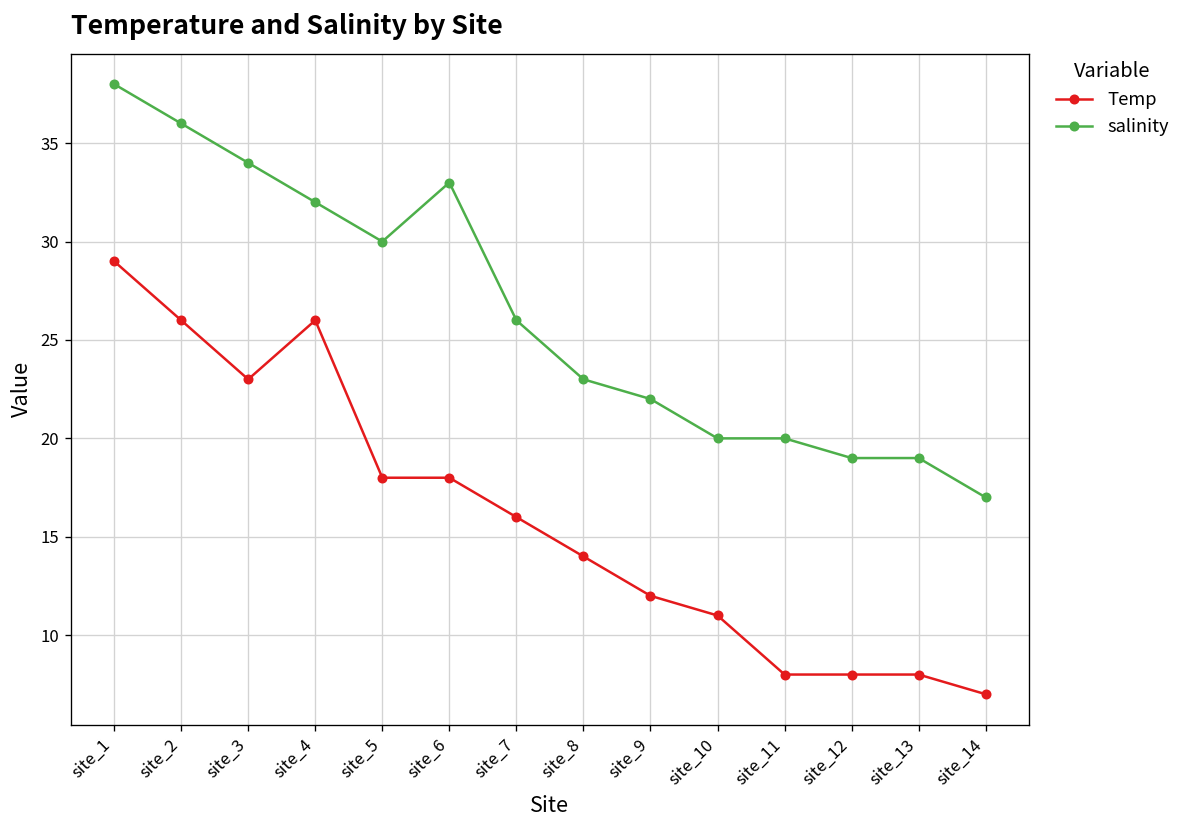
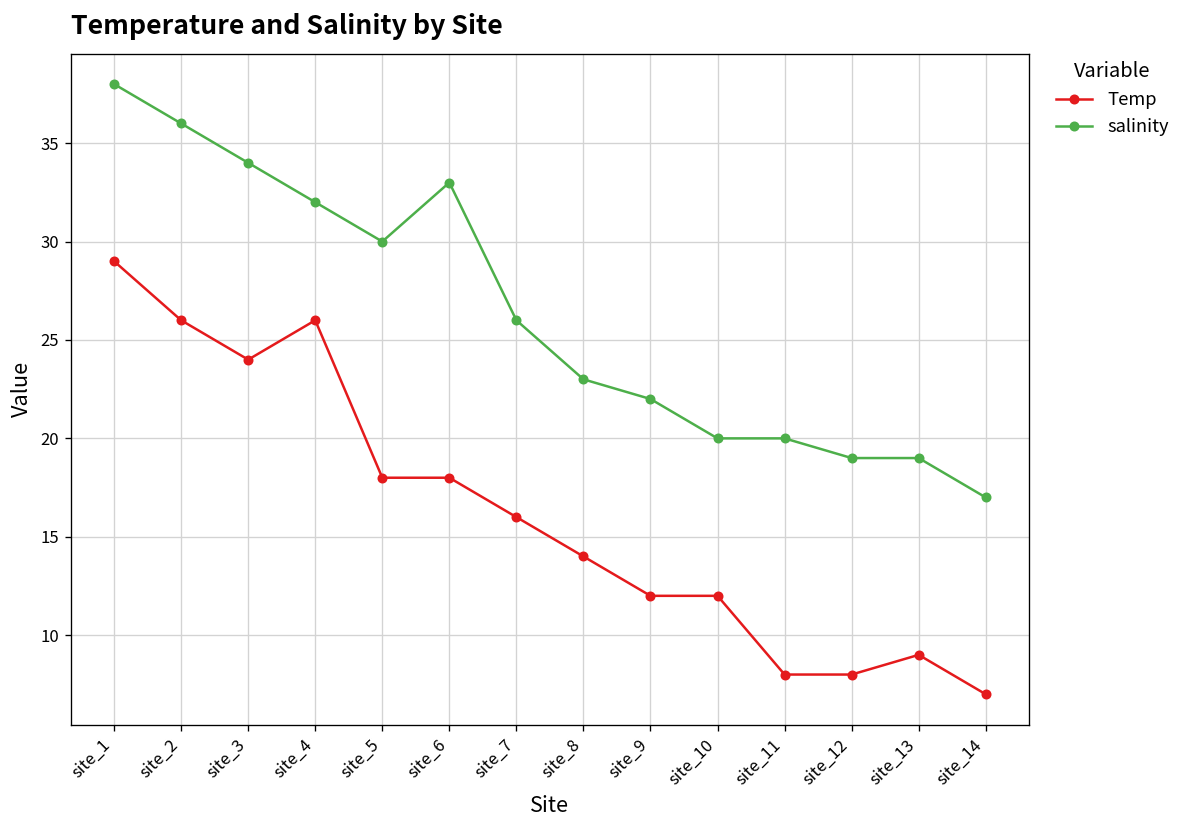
  {
    "Temp": {
      "site_1": 29,
      "site_2": 26,
-     "site_3": 23,
+     "site_3": 24,
      "site_4": 26,
      "site_5": 18,
      "site_6": 18,
      "site_7": 16,
      "site_8": 14,
      "site_9": 12,
-     "site_10": 11,
+     "site_10": 12,
      "site_11": 8,
      "site_12": 8,
-     "site_13": 8,
+     "site_13": 9,
      "site_14": 7
    },
    "salinity": {
      "site_1": 38,
      "site_2": 36,
      "site_3": 34,
      "site_4": 32,
      "site_5": 30,
      "site_6": 33,
      "site_7": 26,
      "site_8": 23,
      "site_9": 22,
      "site_10": 20,
      "site_11": 20,
      "site_12": 19,
      "site_13": 19,
      "site_14": 17
    }
  }
